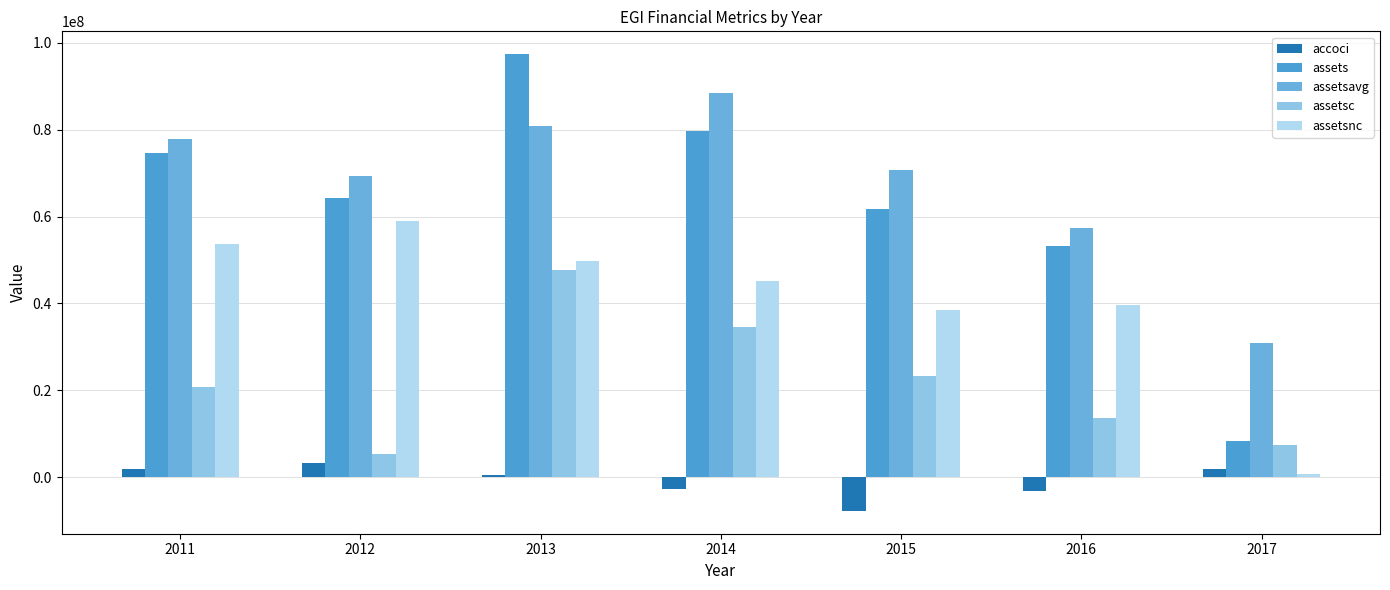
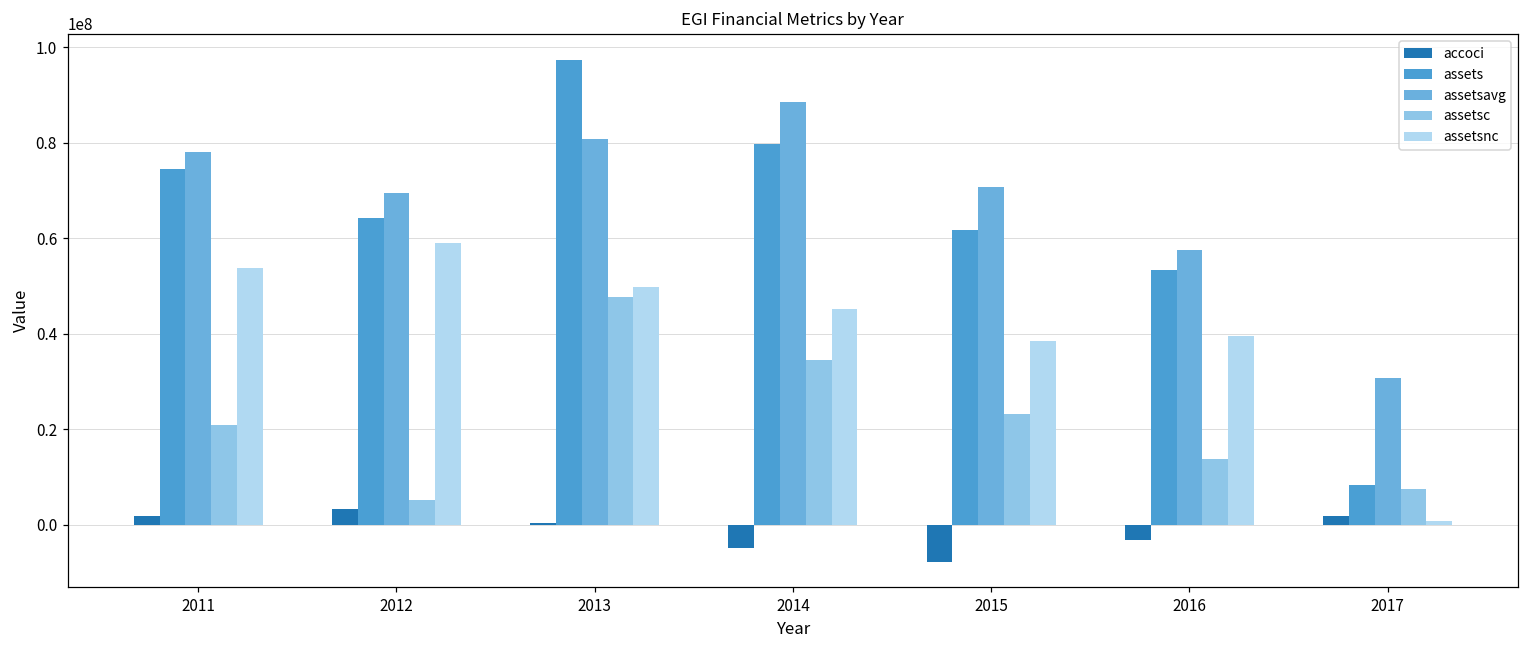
  {
    "accoci": {
      "2011": 2000000,
      "2012": 3000000,
-     "2014": -3000000,
+     "2014": -5000000,
      "2015": -8000000,
      "2016": -3000000,
      "2017": 2000000
    }
  }
